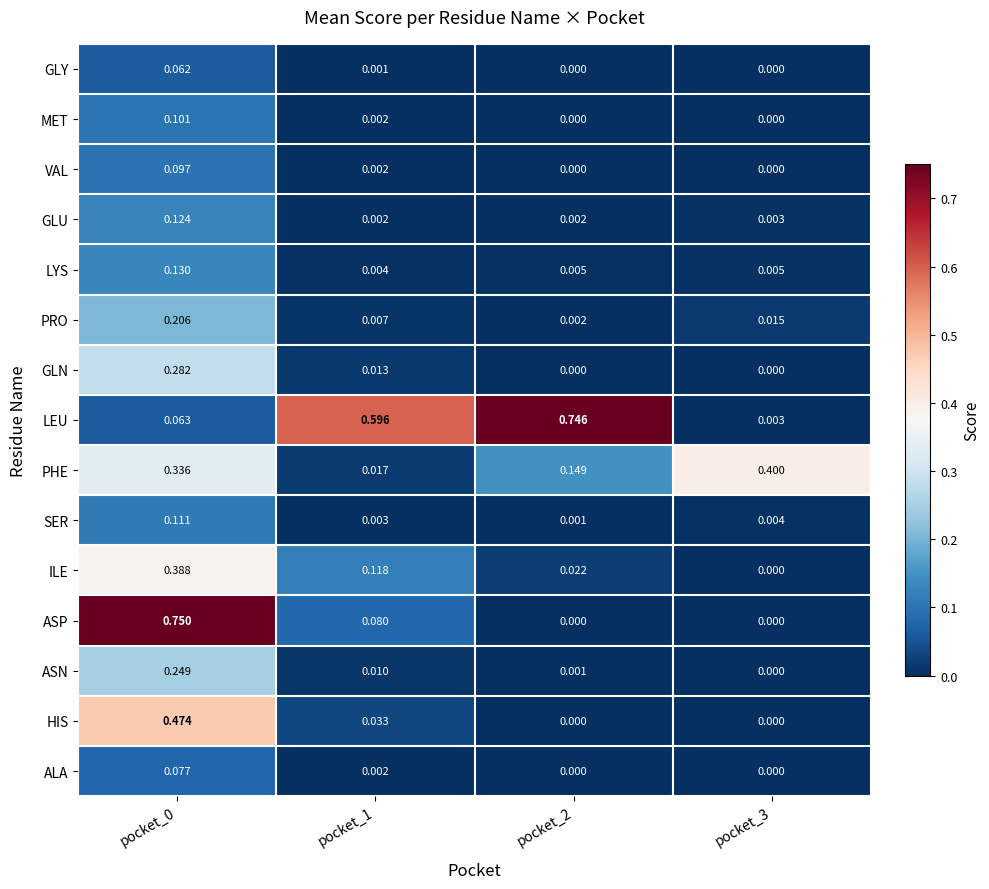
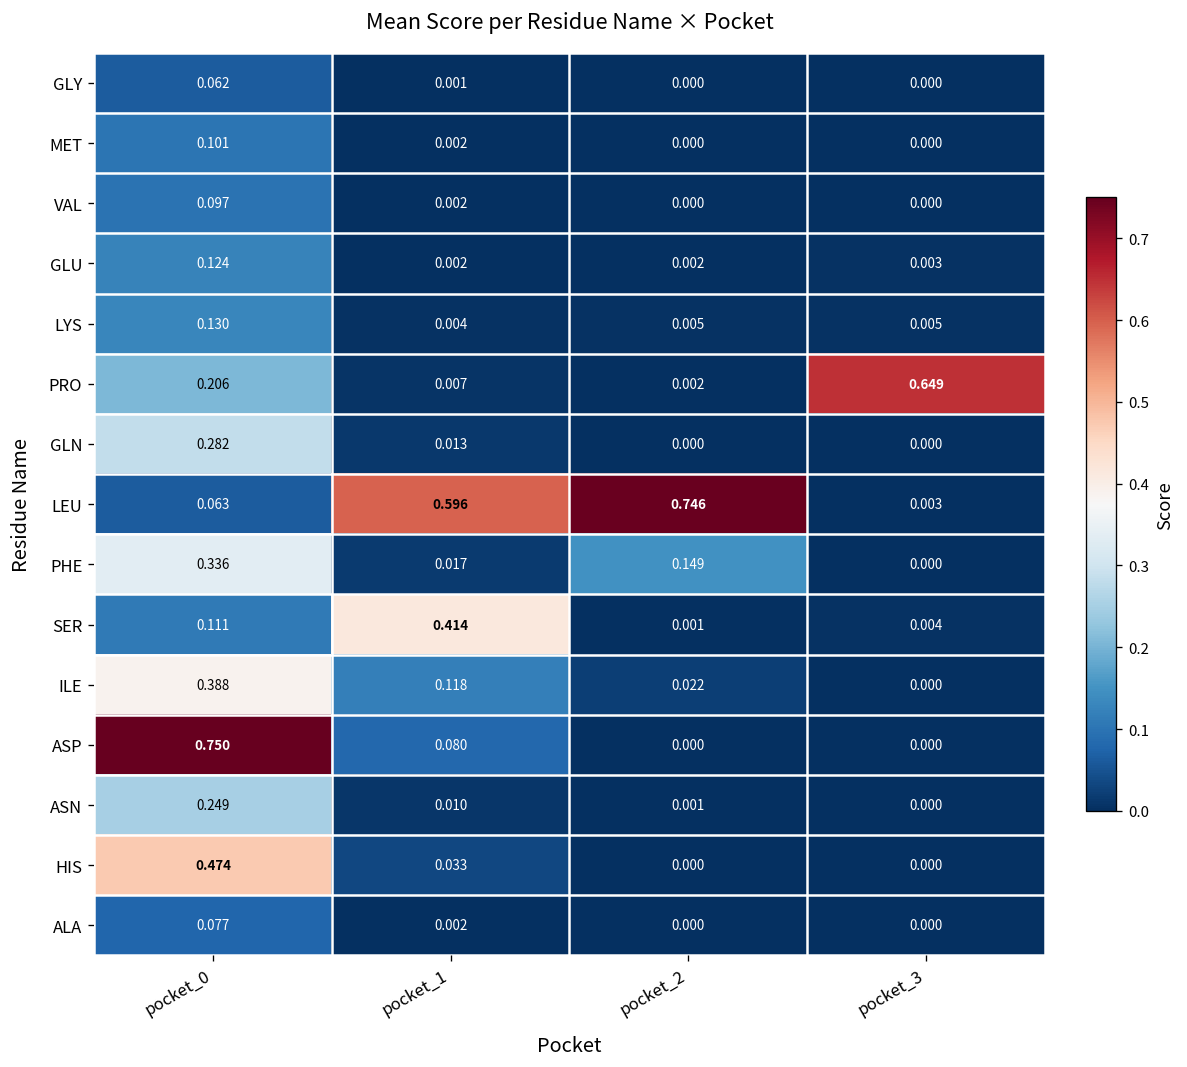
  {
    "GLY": {
      "pocket_0": 0.062,
      "pocket_1": 0.001,
      "pocket_2": 0.000,
      "pocket_3": 0.000
    },
    "MET": {
      "pocket_0": 0.101,
      "pocket_1": 0.002,
      "pocket_2": 0.000,
      "pocket_3": 0.000
    },
    "VAL": {
      "pocket_0": 0.097,
      "pocket_1": 0.002,
      "pocket_2": 0.000,
      "pocket_3": 0.000
    },
    "GLU": {
      "pocket_0": 0.124,
      "pocket_1": 0.002,
      "pocket_2": 0.002,
      "pocket_3": 0.003
    },
    "LYS": {
      "pocket_0": 0.130,
      "pocket_1": 0.004,
      "pocket_2": 0.005,
      "pocket_3": 0.005
    },
    "PRO": {
      "pocket_0": 0.206,
      "pocket_1": 0.007,
      "pocket_2": 0.002,
-     "pocket_3": 0.015
+     "pocket_3": 0.649
    },
    "GLN": {
      "pocket_0": 0.282,
      "pocket_1": 0.013,
      "pocket_2": 0.000,
      "pocket_3": 0.000
    },
    "LEU": {
      "pocket_0": 0.063,
      "pocket_1": 0.596,
      "pocket_2": 0.746,
      "pocket_3": 0.003
    },
    "PHE": {
      "pocket_0": 0.336,
      "pocket_1": 0.017,
      "pocket_2": 0.149,
-     "pocket_3": 0.400
+     "pocket_3": 0.000
    },
    "SER": {
      "pocket_0": 0.111,
-     "pocket_1": 0.003,
+     "pocket_1": 0.414,
      "pocket_2": 0.001,
      "pocket_3": 0.004
    },
    "ILE": {
      "pocket_0": 0.388,
      "pocket_1": 0.118,
      "pocket_2": 0.022,
      "pocket_3": 0.000
    },
    "ASP": {
      "pocket_0": 0.750,
      "pocket_1": 0.080,
      "pocket_2": 0.000,
      "pocket_3": 0.000
    },
    "ASN": {
      "pocket_0": 0.249,
      "pocket_1": 0.010,
      "pocket_2": 0.001,
      "pocket_3": 0.000
    },
    "HIS": {
      "pocket_0": 0.474,
      "pocket_1": 0.033,
      "pocket_2": 0.000,
      "pocket_3": 0.000
    },
    "ALA": {
      "pocket_0": 0.077,
      "pocket_1": 0.002,
      "pocket_2": 0.000,
      "pocket_3": 0.000
    }
  }
